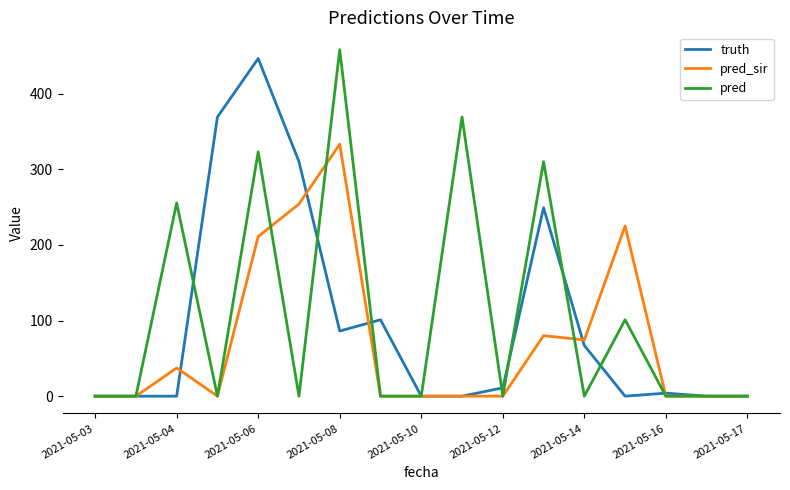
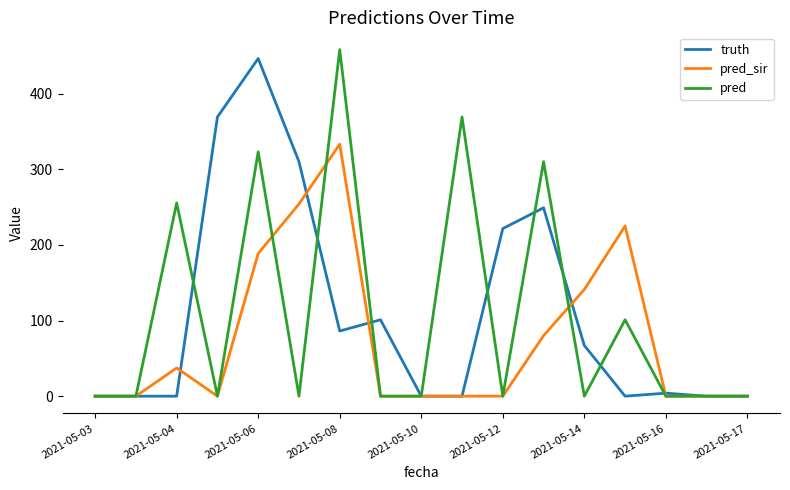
  {
    "truth": {
      "2021-05-04": 0,
      "2021-05-06": 450,
      "2021-05-08": 90,
-     "2021-05-12": 10,
+     "2021-05-12": 220,
      "2021-05-14": 70,
      "2021-05-16": 0
    },
    "pred_sir": {
      "2021-05-04": 40,
-     "2021-05-06": 210,
+     "2021-05-06": 190,
      "2021-05-08": 330,
-     "2021-05-14": 70
+     "2021-05-14": 140
    },
    "pred": {
      "2021-05-04": 260,
      "2021-05-06": 320,
      "2021-05-08": 460,
      "2021-05-14": 0
    }
  }
